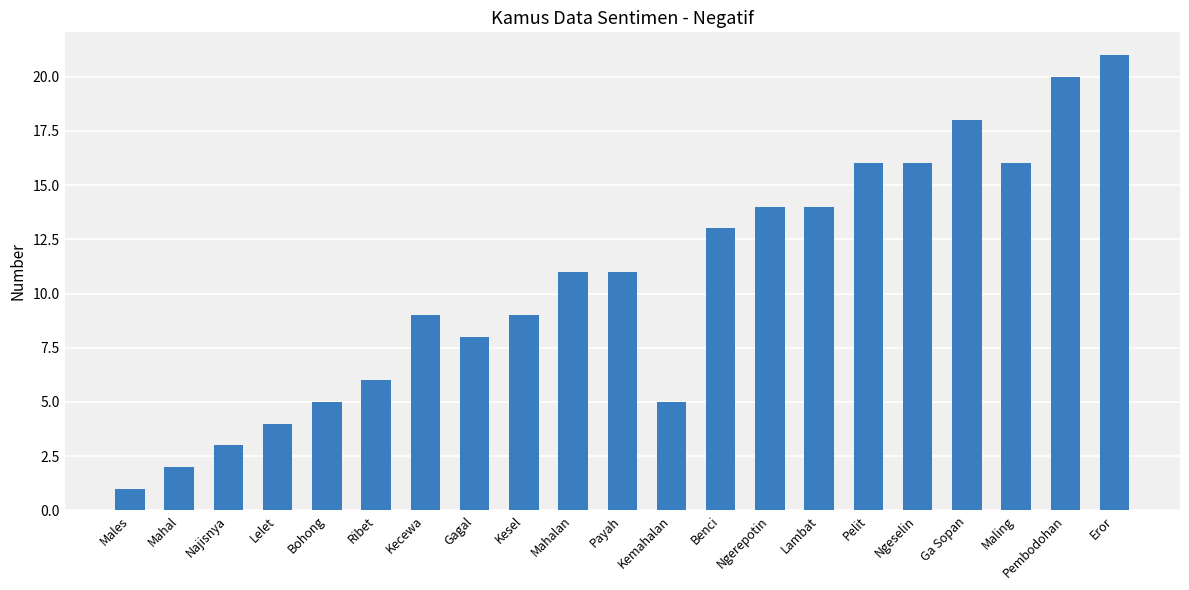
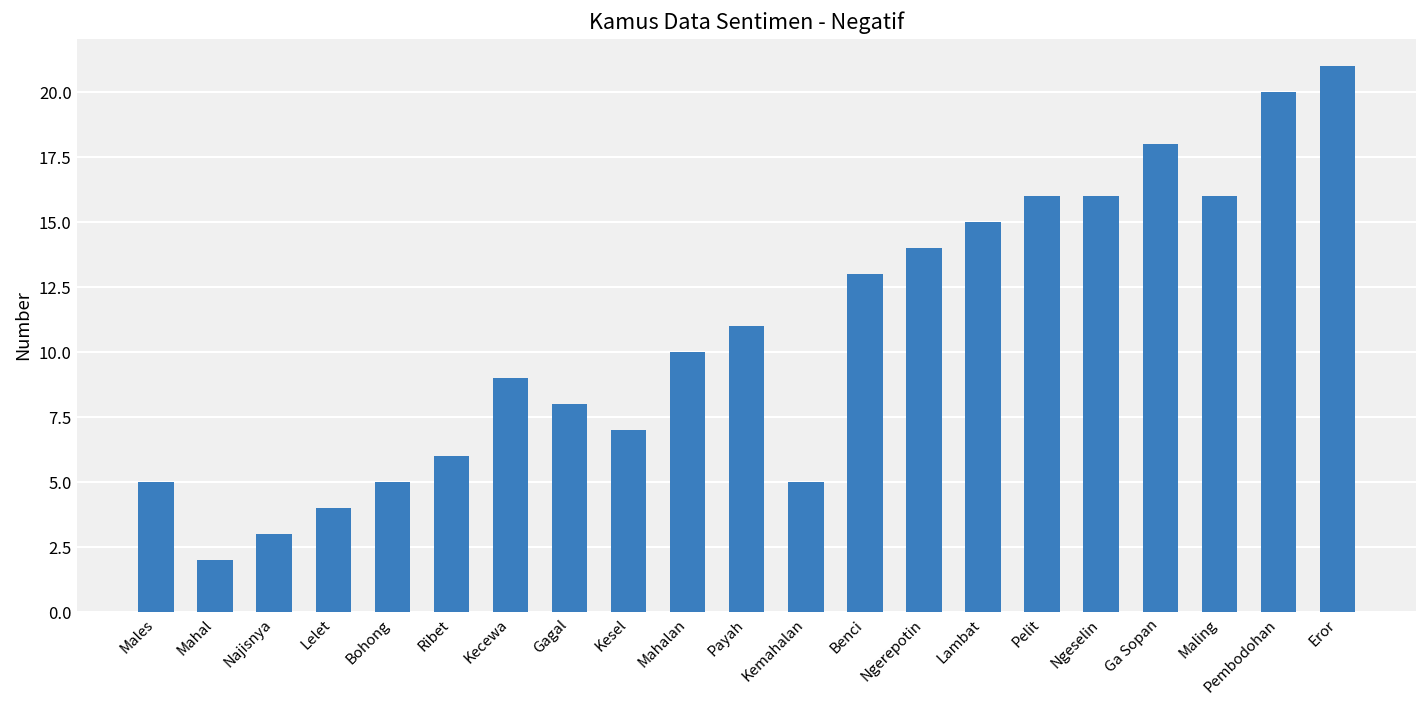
  {
-   "Males": 1,
+   "Males": 5,
    "Mahal": 2,
    "Najisnya": 3,
    "Lelet": 4,
    "Bohong": 5,
    "Ribet": 6,
    "Kecewa": 9,
    "Gagal": 8,
-   "Kesel": 9,
-   "Mahalan": 11,
+   "Kesel": 7,
+   "Mahalan": 10,
    "Payah": 11,
    "Kemahalan": 5,
    "Benci": 13,
    "Ngerepotin": 14,
-   "Lambat": 14,
+   "Lambat": 15,
    "Pelit": 16,
    "Ngeselin": 16,
    "Ga Sopan": 18,
    "Maling": 16,
    "Pembodohan": 20,
    "Eror": 21
  }
